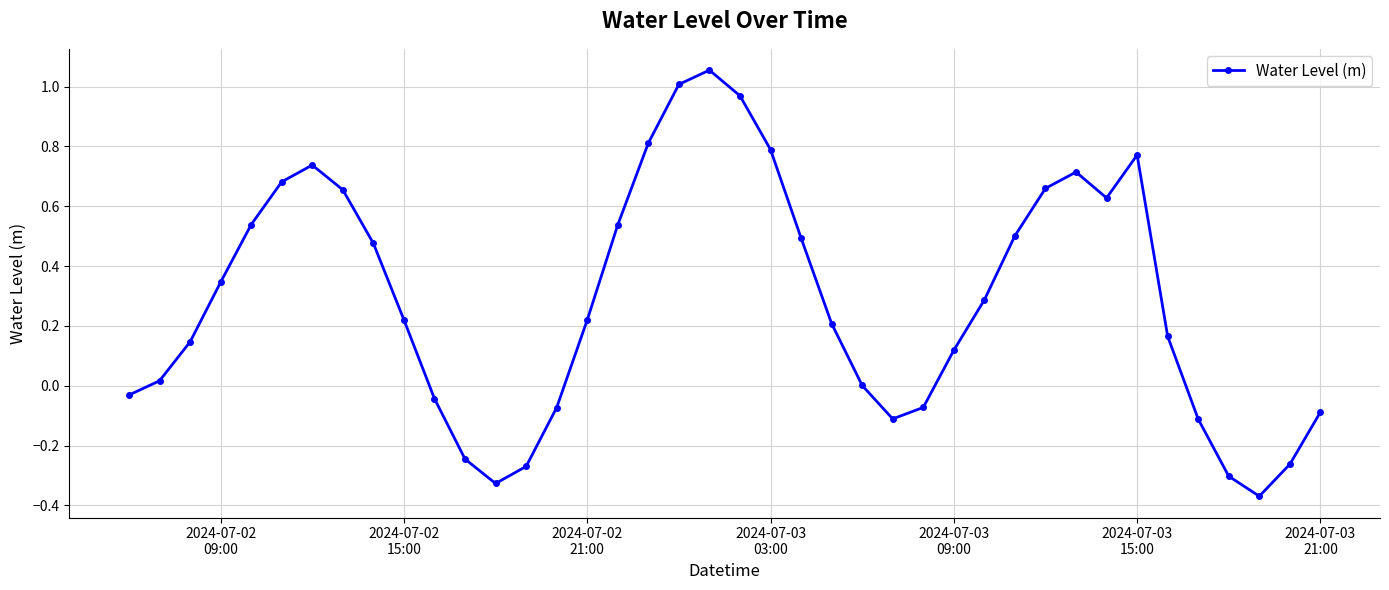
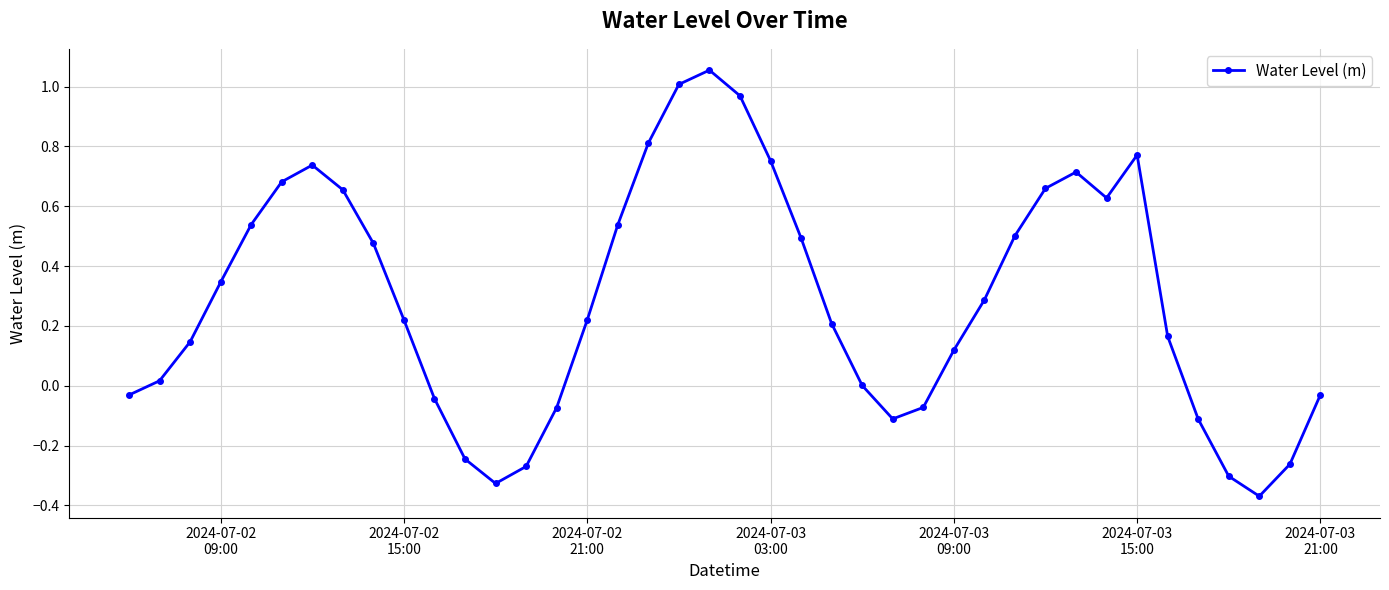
  {
    "2024-07-02 09:00": 0.35,
    "2024-07-02 15:00": 0.22,
    "2024-07-02 21:00": 0.22,
-   "2024-07-03 03:00": 0.79,
+   "2024-07-03 03:00": 0.75,
    "2024-07-03 09:00": 0.12,
    "2024-07-03 15:00": 0.77,
-   "2024-07-03 21:00": -0.09
+   "2024-07-03 21:00": -0.03
  }
